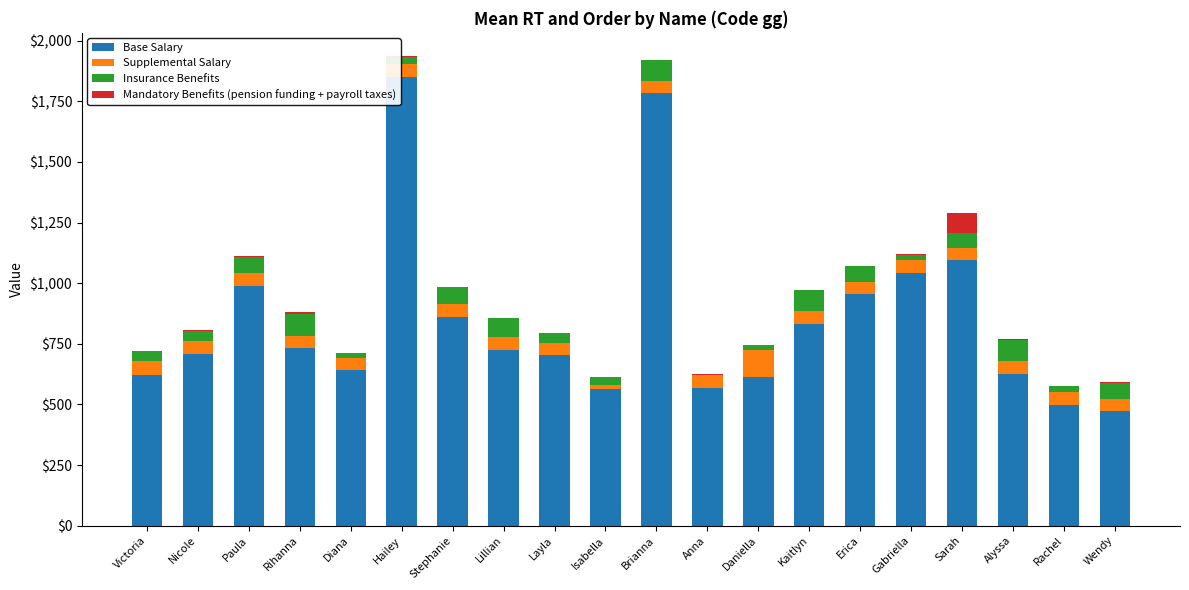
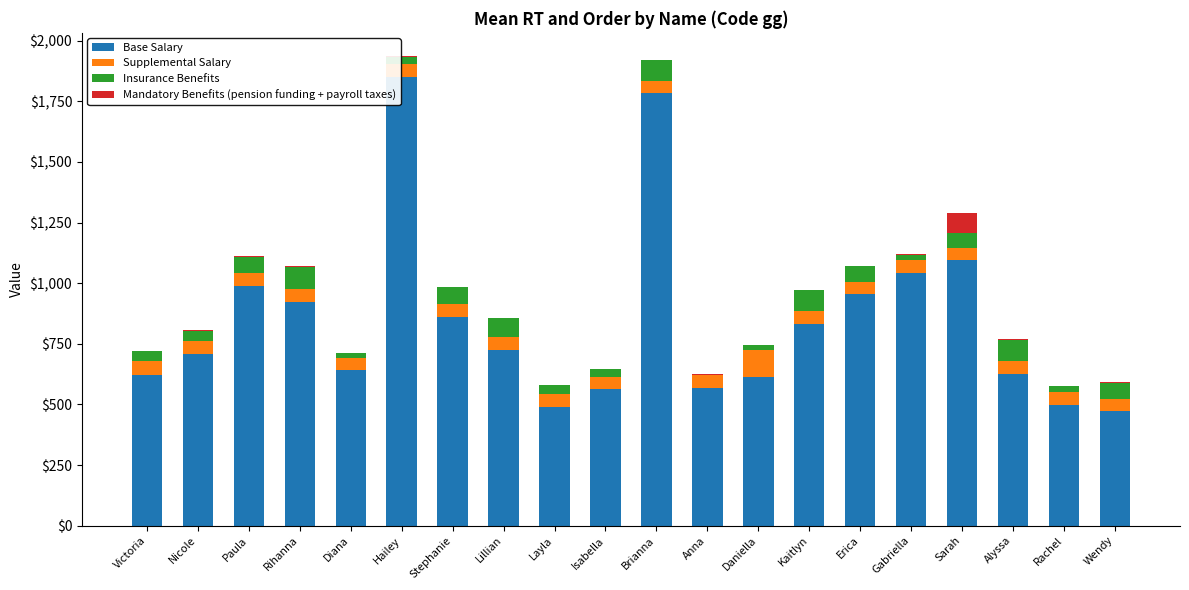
  {
    "Base Salary": {
      "Victoria": "$620",
      "Nicole": "$710",
      "Paula": "$990",
-     "Rihanna": "$730",
+     "Rihanna": "$920",
      "Diana": "$640",
      "Hailey": "$1,850",
      "Stephanie": "$860",
      "Lillian": "$720",
-     "Layla": "$700",
+     "Layla": "$490",
      "Isabella": "$560",
      "Brianna": "$1,780",
      "Anna": "$570",
      "Daniella": "$610",
      "Kaitlyn": "$830",
      "Erica": "$950",
      "Gabriella": "$1,040",
      "Sarah": "$1,090",
      "Alyssa": "$630",
      "Rachel": "$500",
      "Wendy": "$470"
    },
    "Supplemental Salary": {
      "Victoria": "$60",
      "Nicole": "$50",
      "Paula": "$50",
      "Rihanna": "$50",
      "Diana": "$50",
      "Hailey": "$50",
      "Stephanie": "$50",
      "Lillian": "$50",
      "Layla": "$50",
-     "Isabella": "$20",
+     "Isabella": "$50",
      "Brianna": "$50",
      "Anna": "$50",
      "Daniella": "$110",
      "Kaitlyn": "$50",
      "Erica": "$50",
      "Gabriella": "$50",
      "Sarah": "$50",
      "Alyssa": "$50",
      "Rachel": "$50",
      "Wendy": "$50"
    },
    "Insurance Benefits": {
      "Victoria": "$40",
      "Nicole": "$40",
      "Paula": "$70",
      "Rihanna": "$90",
      "Diana": "$20",
      "Hailey": "$30",
      "Stephanie": "$70",
      "Lillian": "$80",
      "Layla": "$40",
      "Isabella": "$30",
      "Brianna": "$80",
      "Daniella": "$20",
      "Kaitlyn": "$90",
      "Erica": "$60",
      "Gabriella": "$20",
      "Sarah": "$60",
      "Alyssa": "$90",
      "Rachel": "$20",
      "Wendy": "$70"
    },
    "Mandatory Benefits (pension funding + payroll taxes)": {
      "Sarah": "$80"
    }
  }
